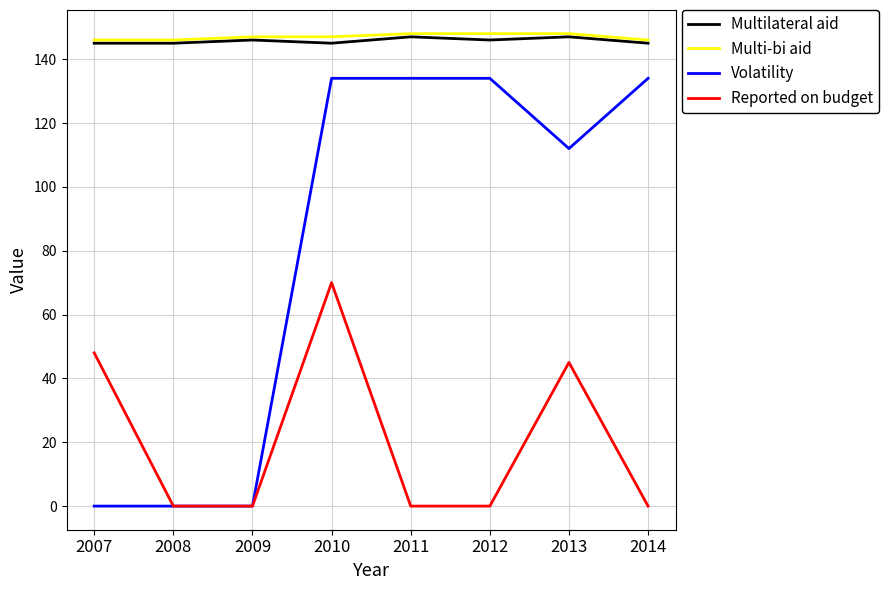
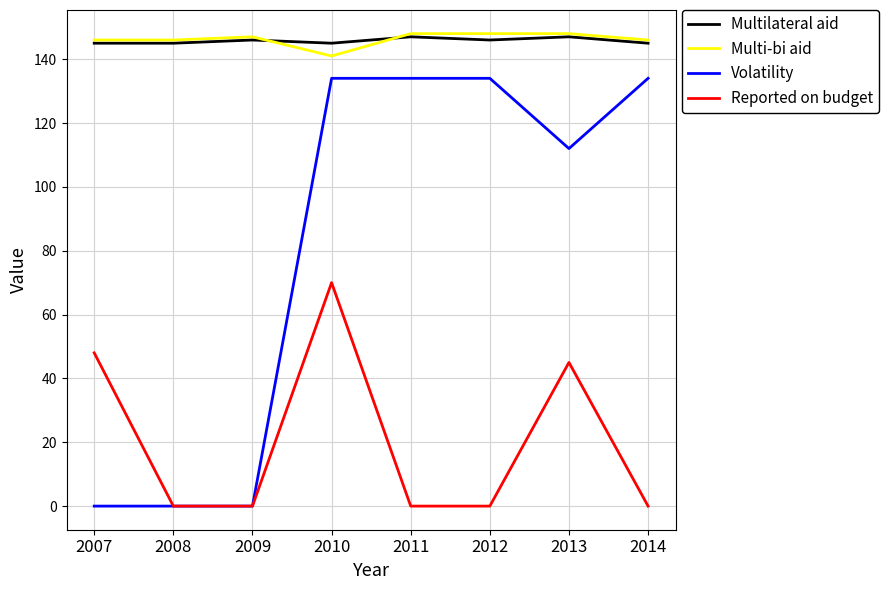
  {
    "Multilateral aid": {
      "2007": 145,
      "2008": 145,
      "2009": 146,
      "2010": 145,
      "2011": 147,
      "2012": 146,
      "2013": 147,
      "2014": 145
    },
    "Multi-bi aid": {
      "2007": 146,
      "2008": 146,
      "2009": 147,
-     "2010": 147,
+     "2010": 141,
      "2011": 148,
      "2012": 148,
      "2013": 148,
      "2014": 146
    },
    "Volatility": {
      "2007": 0,
      "2010": 134,
      "2011": 134,
      "2012": 134,
      "2013": 112,
      "2014": 134
    },
    "Reported on budget": {
      "2007": 48,
      "2010": 70,
      "2011": 0,
      "2012": 0,
      "2013": 45,
      "2014": 0
    }
  }
